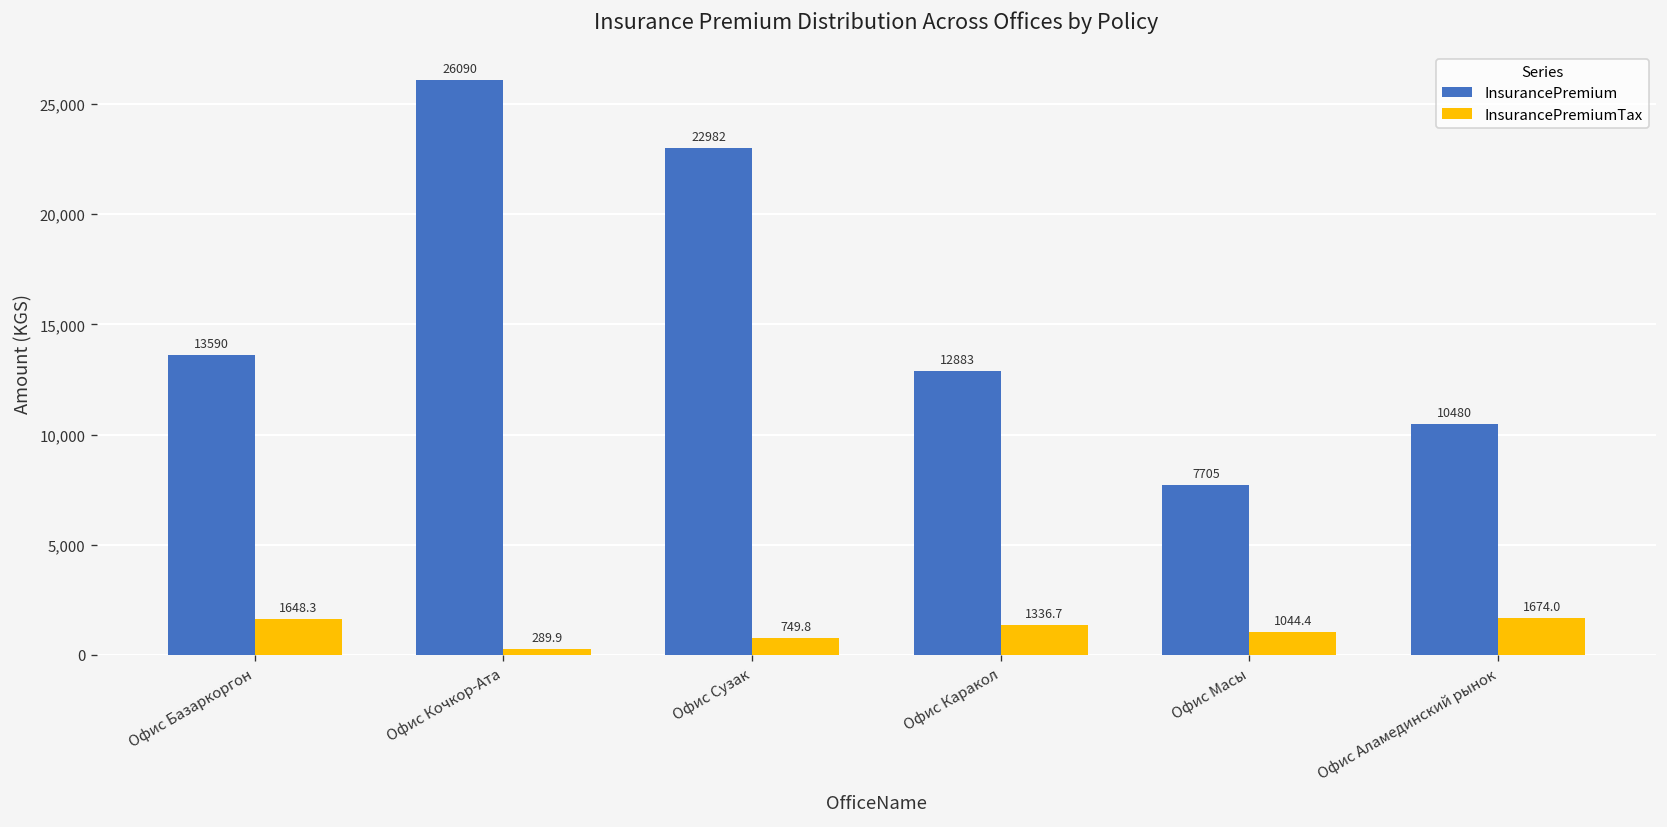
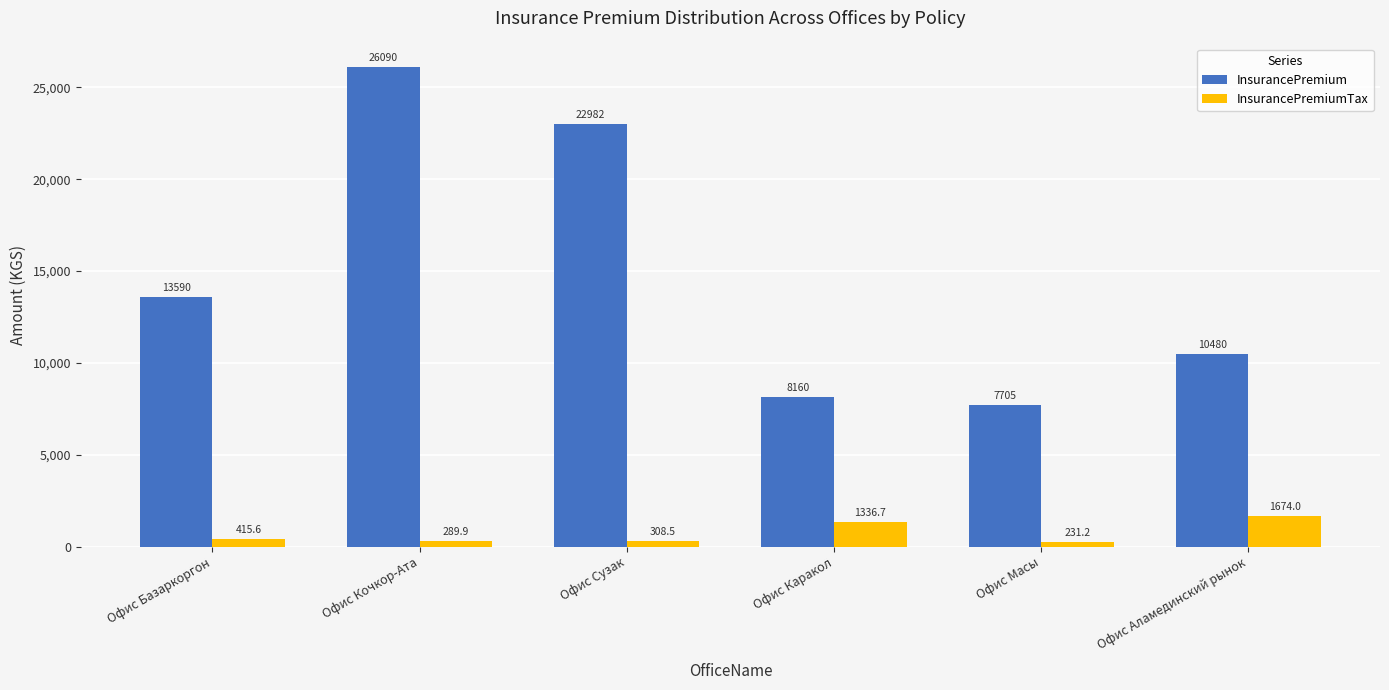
  {
    "InsurancePremium": {
      "Офис Базаркоргон": 13590,
      "Офис Кочкор-Ата": 26090,
      "Офис Сузак": 22982,
-     "Офис Каракол": 12883,
+     "Офис Каракол": 8160,
      "Офис Масы": 7705,
      "Офис Аламединский рынок": 10480
    },
    "InsurancePremiumTax": {
-     "Офис Базаркоргон": 1648.3,
+     "Офис Базаркоргон": 415.6,
      "Офис Кочкор-Ата": 289.9,
-     "Офис Сузак": 749.8,
+     "Офис Сузак": 308.5,
      "Офис Каракол": 1336.7,
-     "Офис Масы": 1044.4,
+     "Офис Масы": 231.2,
      "Офис Аламединский рынок": 1674.0
    }
  }
